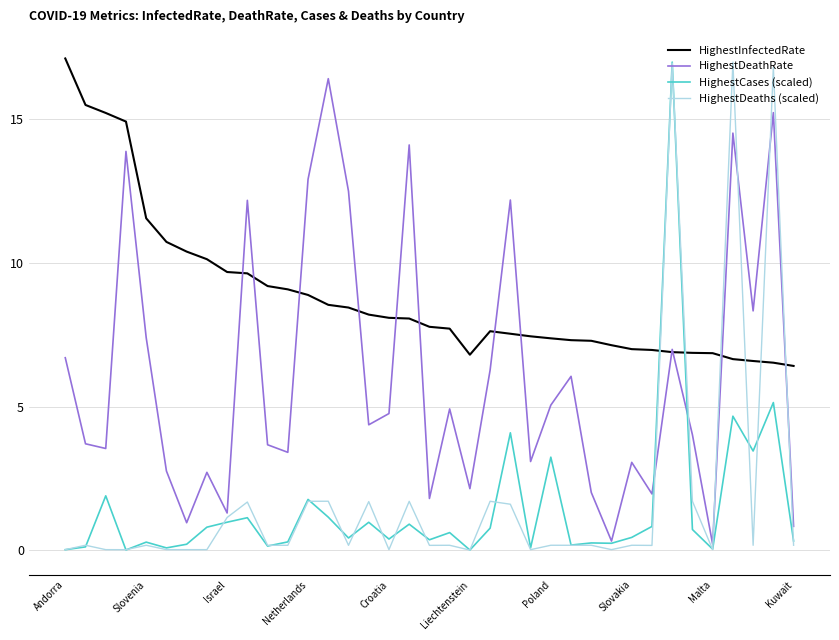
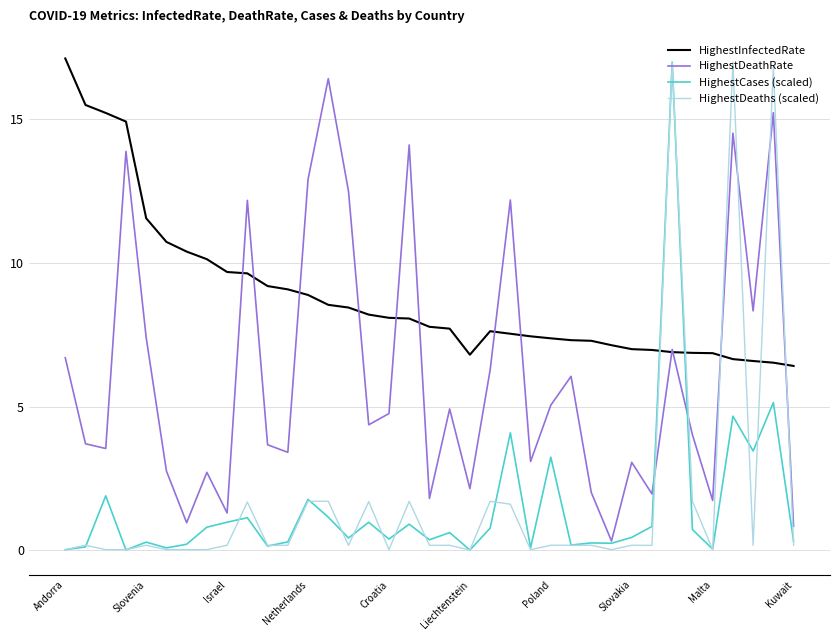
  {
    "HighestInfectedRate": {
      "Andorra": 17.1,
      "Slovenia": 11.6,
      "Israel": 9.7,
      "Netherlands": 8.9,
      "Croatia": 8.1,
      "Liechtenstein": 6.8,
      "Poland": 7.4,
      "Slovakia": 7.0,
      "Malta": 6.9,
      "Kuwait": 6.4
    },
    "HighestDeathRate": {
      "Andorra": 6.7,
      "Slovenia": 7.4,
      "Israel": 1.3,
      "Netherlands": 12.9,
      "Croatia": 4.8,
      "Liechtenstein": 2.1,
      "Poland": 5.1,
      "Slovakia": 3.1,
-     "Malta": 0.2,
+     "Malta": 1.7,
      "Kuwait": 0.8
    },
    "HighestCases (scaled)": {
      "Slovenia": 0.3,
      "Israel": 1.0,
      "Croatia": 0.4,
      "Poland": 3.2,
      "Slovakia": 0.4,
      "Kuwait": 0.3
    },
    "HighestDeaths (scaled)": {
      "Slovenia": 0.2,
-     "Israel": 1.1,
+     "Israel": 0.2,
      "Croatia": 0.0,
      "Poland": 0.2,
      "Slovakia": 0.2,
      "Kuwait": 0.2
    }
  }
